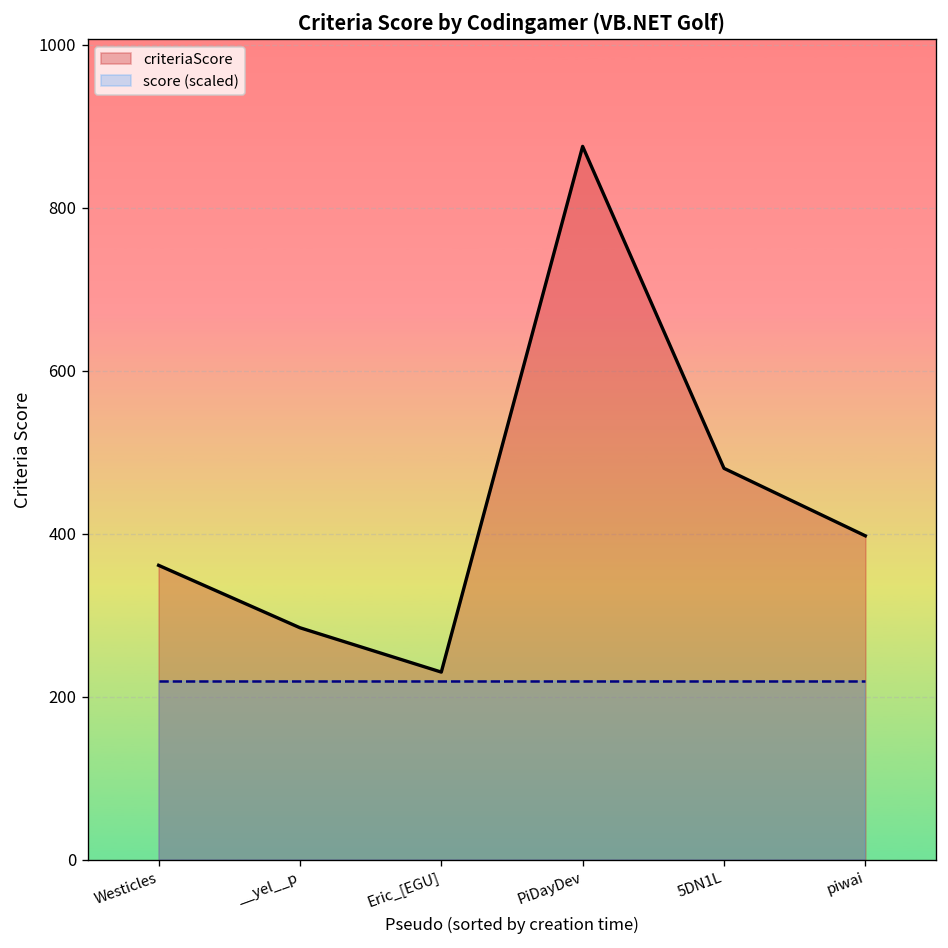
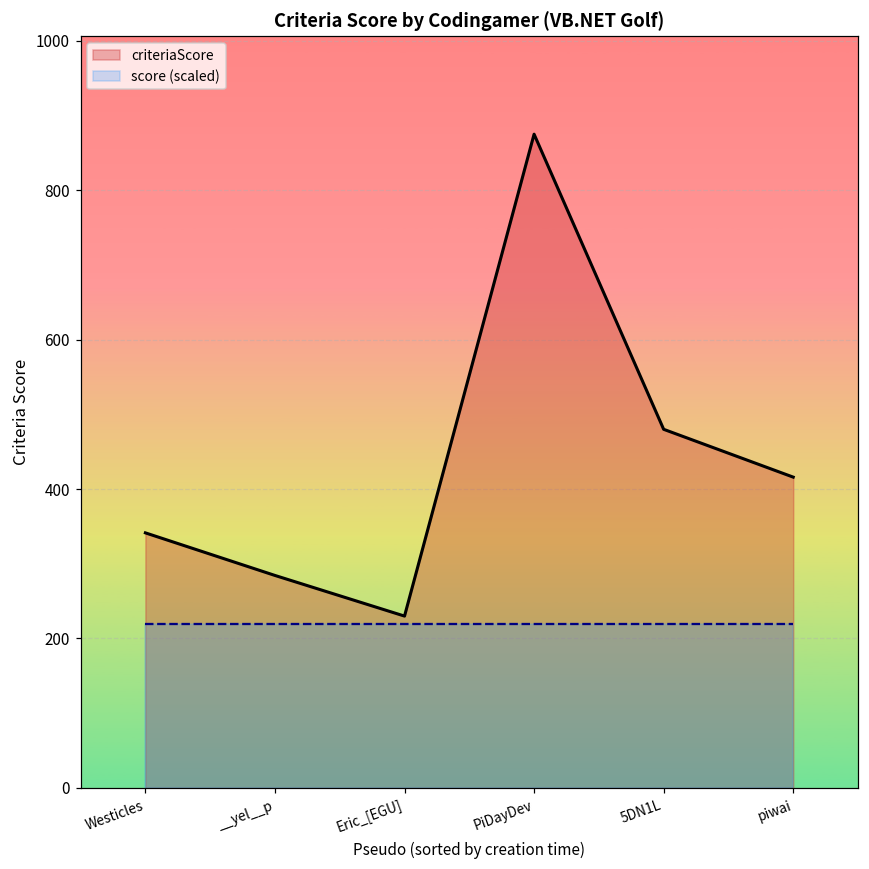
  {
    "criteriaScore": {
-     "Westicles": 360,
+     "Westicles": 340,
      "__yel__p": 280,
      "Eric_[EGU]": 230,
      "PiDayDev": 880,
      "5DN1L": 480,
-     "piwai": 400
+     "piwai": 420
    },
    "score (scaled)": {
      "Westicles": 220,
      "__yel__p": 220,
      "Eric_[EGU]": 220,
      "PiDayDev": 220,
      "5DN1L": 220,
      "piwai": 220
    }
  }
